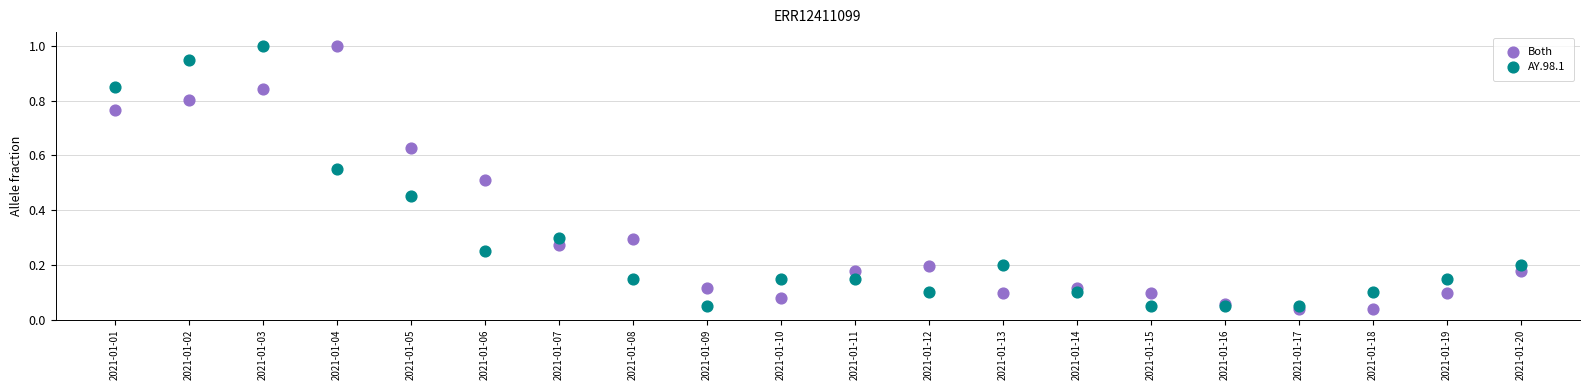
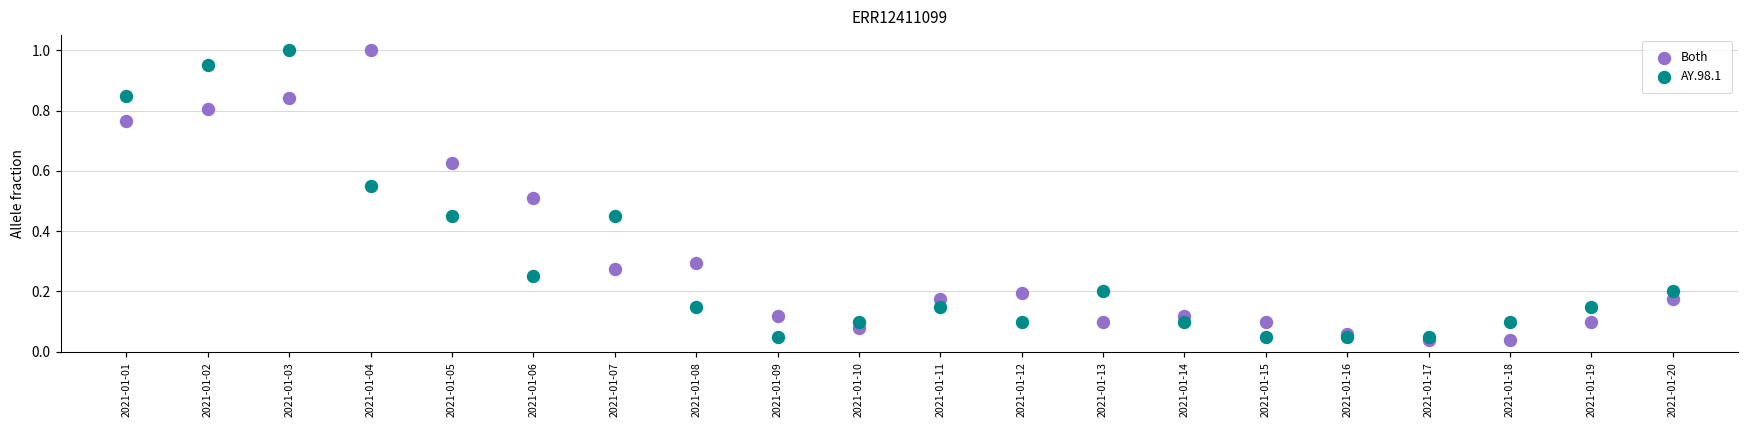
  {
    "AY.98.1": {
-     "2021-01-07": 0.30,
-     "2021-01-10": 0.15
+     "2021-01-07": 0.45,
+     "2021-01-10": 0.10
    }
  }
